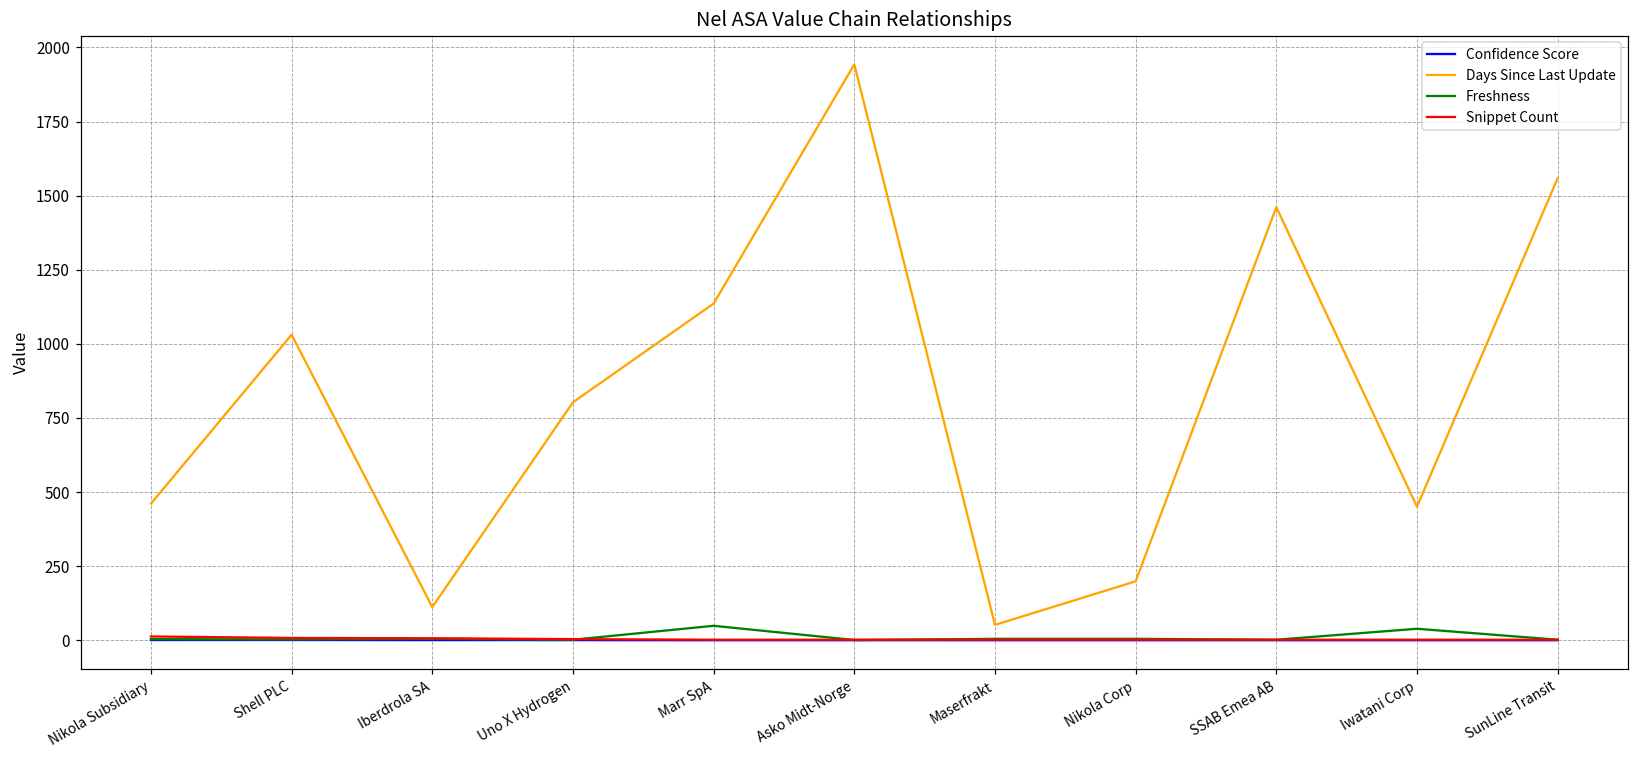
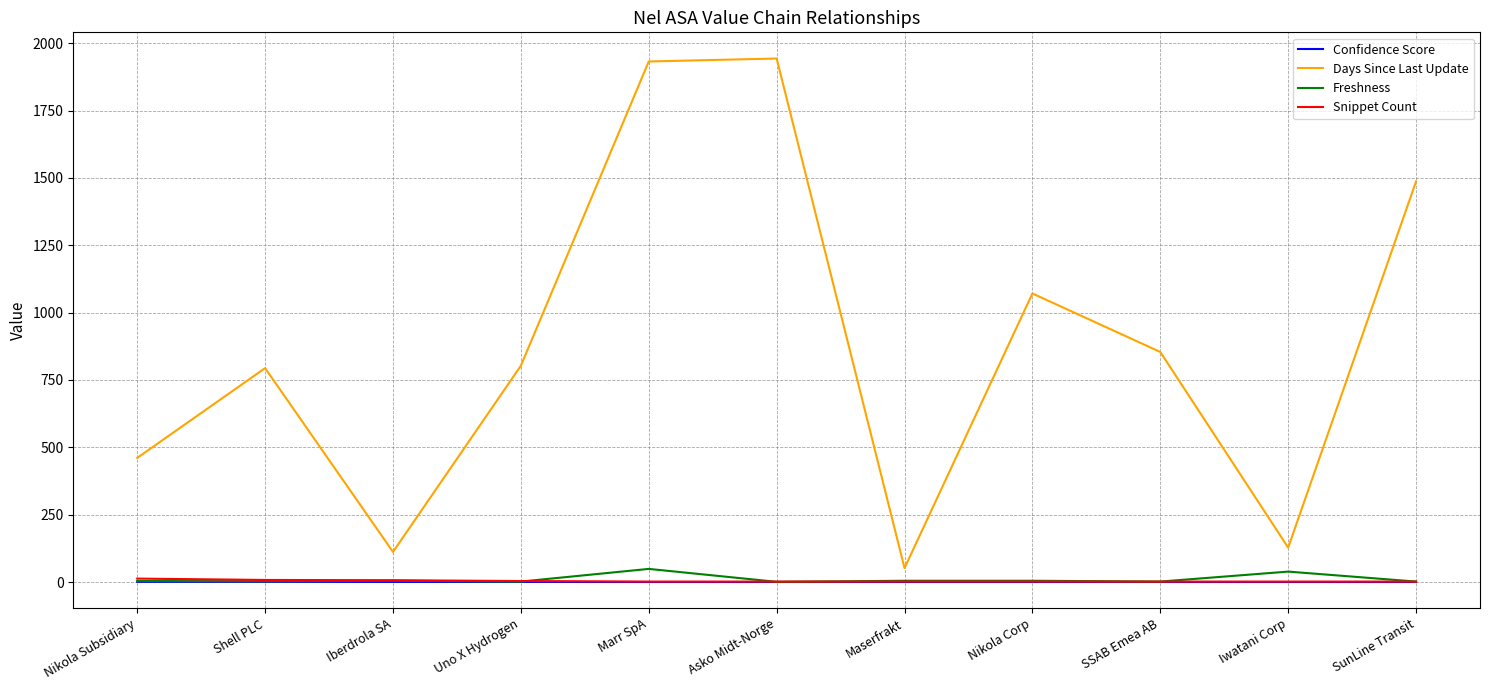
  {
    "Days Since Last Update": {
      "Nikola Subsidiary": 460,
-     "Shell PLC": 1030,
+     "Shell PLC": 790,
      "Iberdrola SA": 110,
      "Uno X Hydrogen": 800,
-     "Marr SpA": 1140,
+     "Marr SpA": 1930,
      "Asko Midt-Norge": 1940,
      "Maserfrakt": 50,
-     "Nikola Corp": 200,
-     "SSAB Emea AB": 1460,
-     "Iwatani Corp": 450,
-     "SunLine Transit": 1560
+     "Nikola Corp": 1070,
+     "SSAB Emea AB": 850,
+     "Iwatani Corp": 130,
+     "SunLine Transit": 1490
    },
    "Freshness": {
      "Marr SpA": 50,
      "Iwatani Corp": 40
    }
  }
